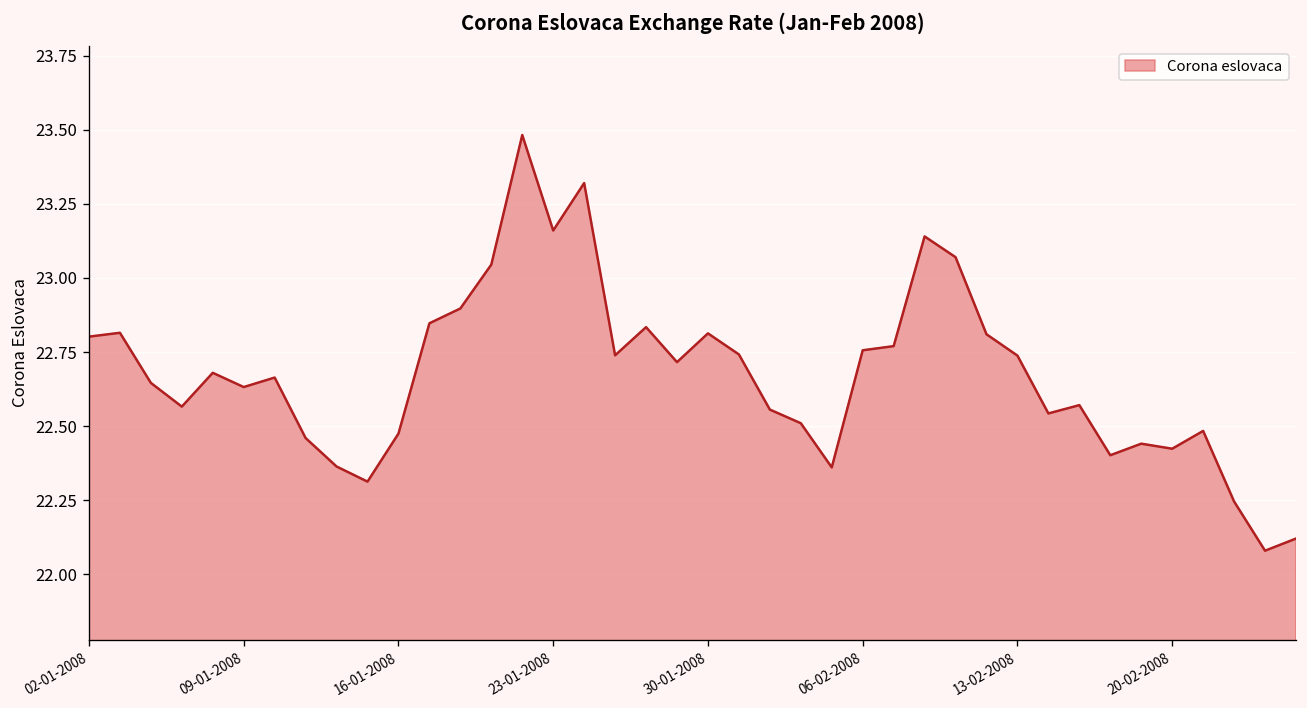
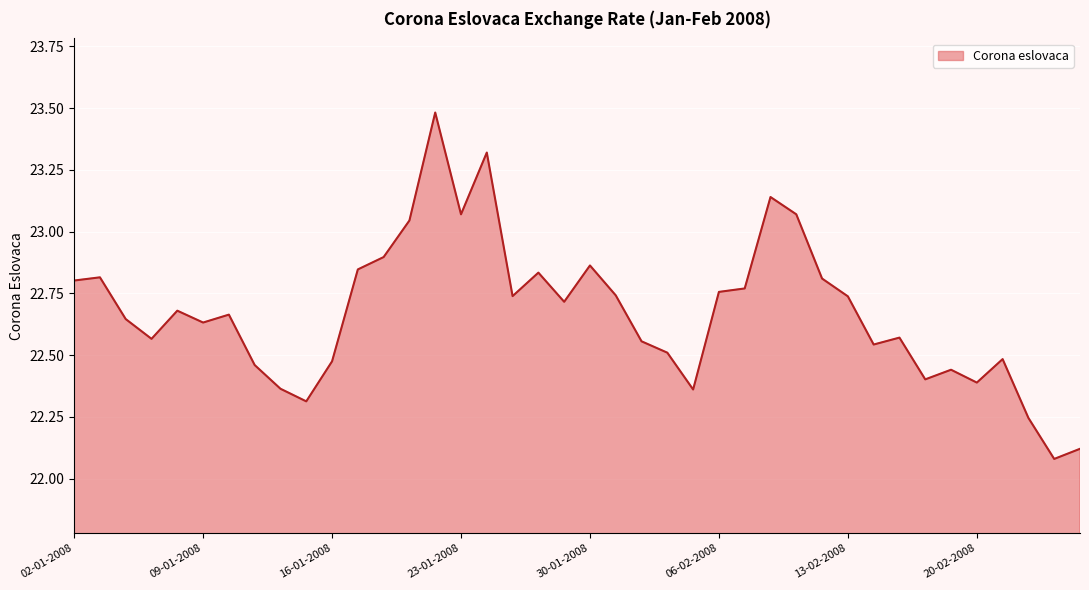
  {
    "02-01-2008": 22.80,
    "09-01-2008": 22.63,
    "16-01-2008": 22.48,
-   "23-01-2008": 23.16,
-   "30-01-2008": 22.81,
+   "23-01-2008": 23.07,
+   "30-01-2008": 22.86,
    "06-02-2008": 22.76,
    "13-02-2008": 22.74,
-   "20-02-2008": 22.42
+   "20-02-2008": 22.39
  }
